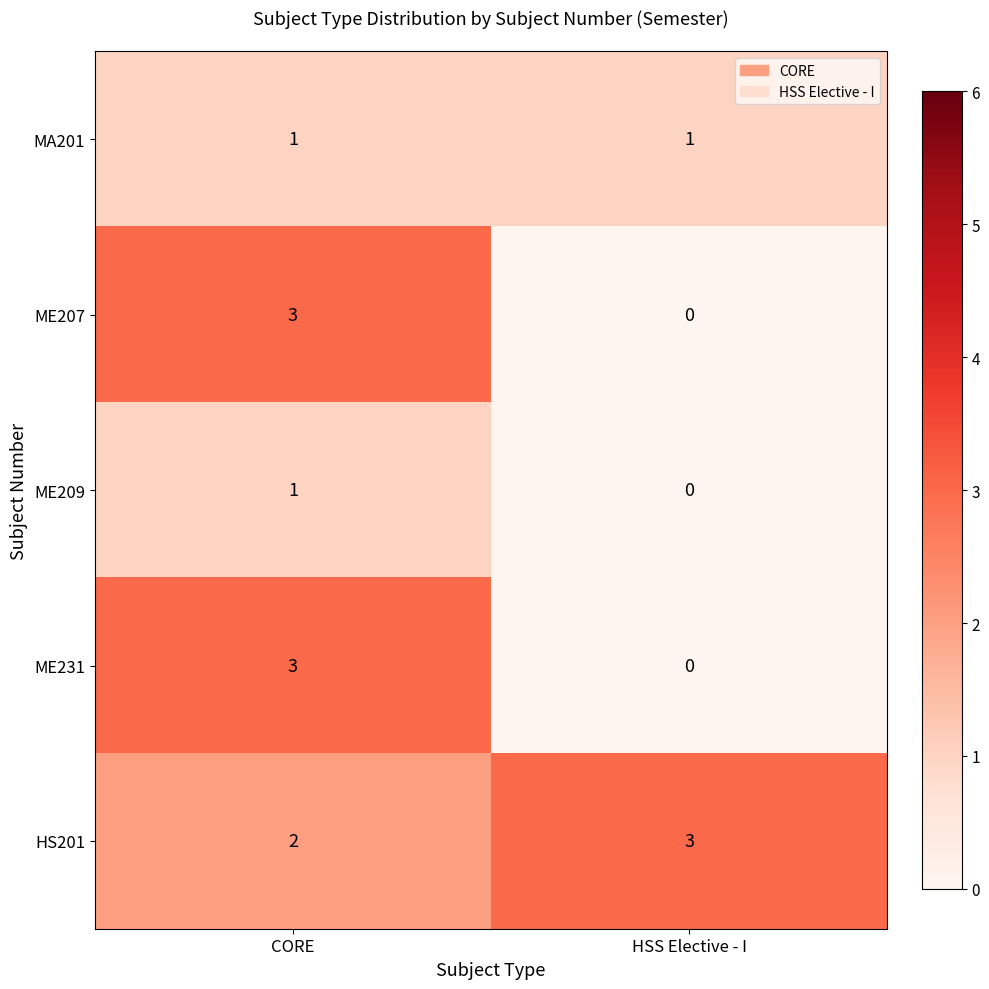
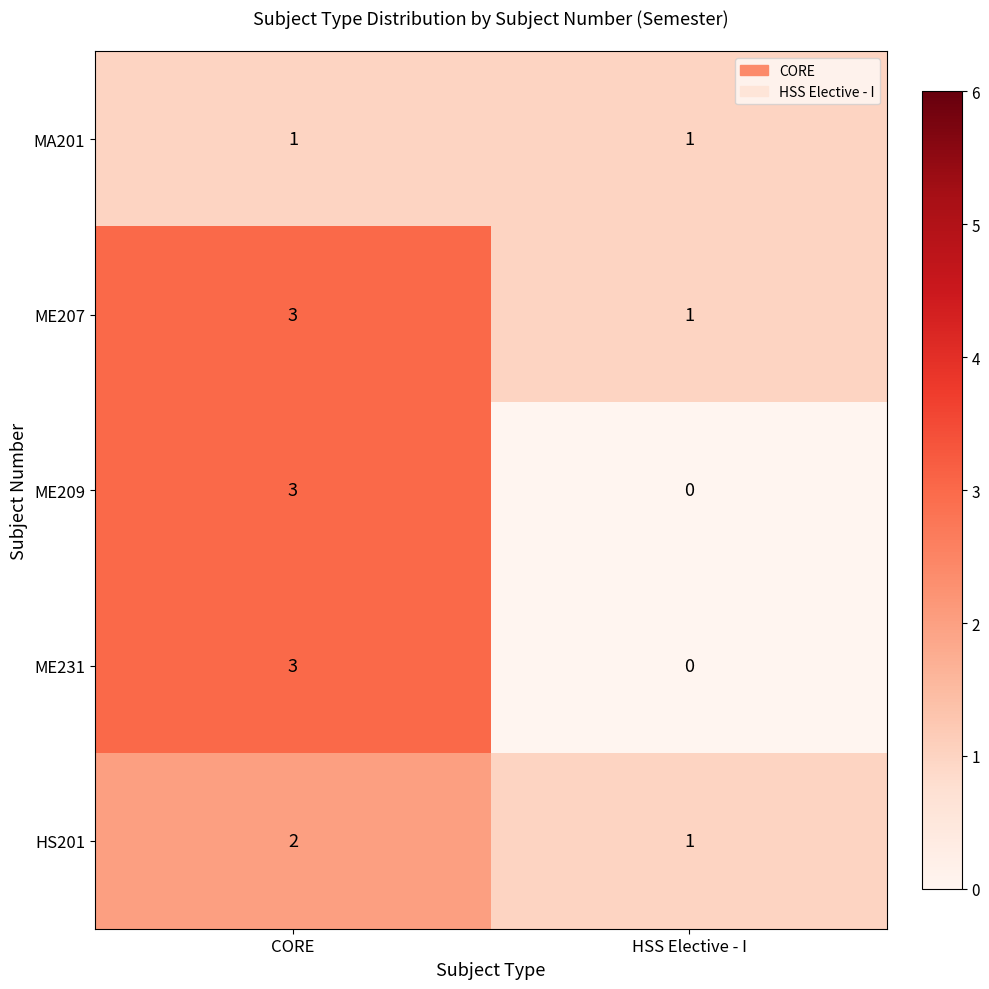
  {
    "MA201": {
      "CORE": 1,
      "HSS Elective - I": 1
    },
    "ME207": {
      "CORE": 3,
-     "HSS Elective - I": 0
+     "HSS Elective - I": 1
    },
    "ME209": {
-     "CORE": 1,
+     "CORE": 3,
      "HSS Elective - I": 0
    },
    "ME231": {
      "CORE": 3,
      "HSS Elective - I": 0
    },
    "HS201": {
      "CORE": 2,
-     "HSS Elective - I": 3
+     "HSS Elective - I": 1
    }
  }
